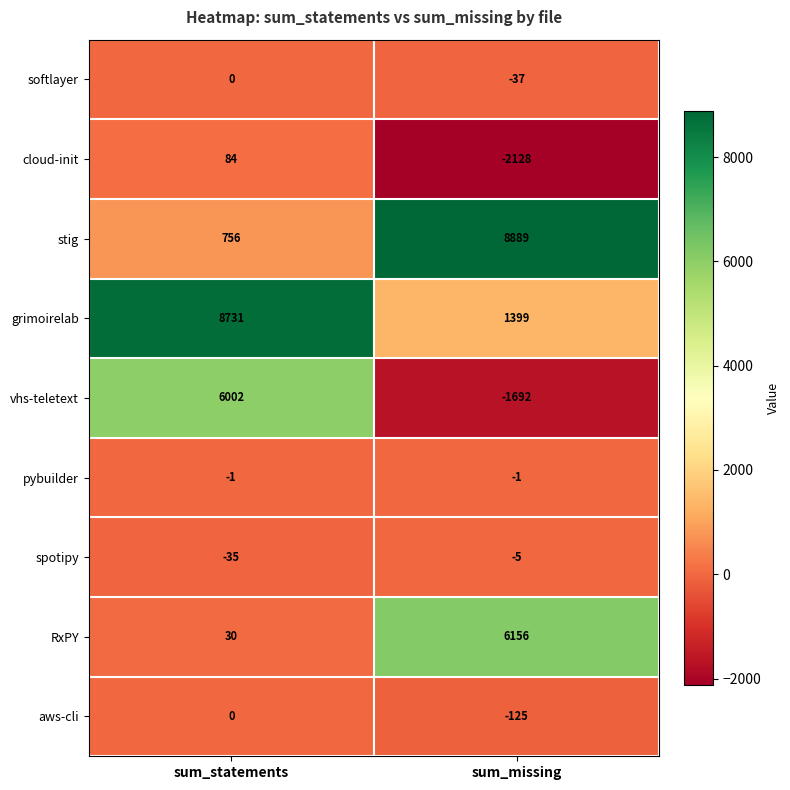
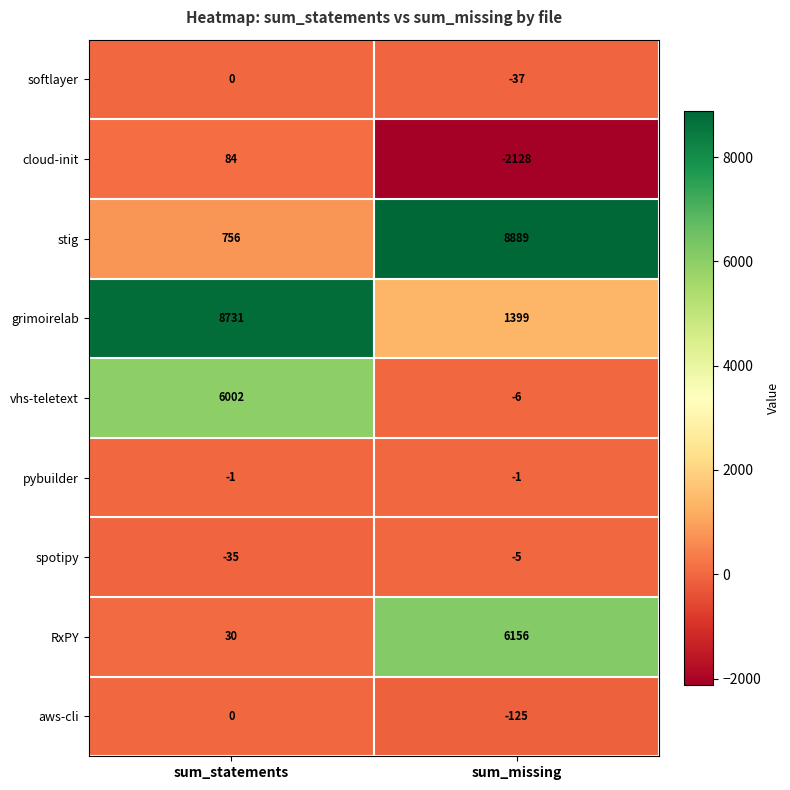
  {
    "softlayer": {
      "sum_statements": 0,
      "sum_missing": -37
    },
    "cloud-init": {
      "sum_statements": 84,
      "sum_missing": -2128
    },
    "stig": {
      "sum_statements": 756,
      "sum_missing": 8889
    },
    "grimoirelab": {
      "sum_statements": 8731,
      "sum_missing": 1399
    },
    "vhs-teletext": {
      "sum_statements": 6002,
-     "sum_missing": -1692
+     "sum_missing": -6
    },
    "pybuilder": {
      "sum_statements": -1,
      "sum_missing": -1
    },
    "spotipy": {
      "sum_statements": -35,
      "sum_missing": -5
    },
    "RxPY": {
      "sum_statements": 30,
      "sum_missing": 6156
    },
    "aws-cli": {
      "sum_statements": 0,
      "sum_missing": -125
    }
  }
